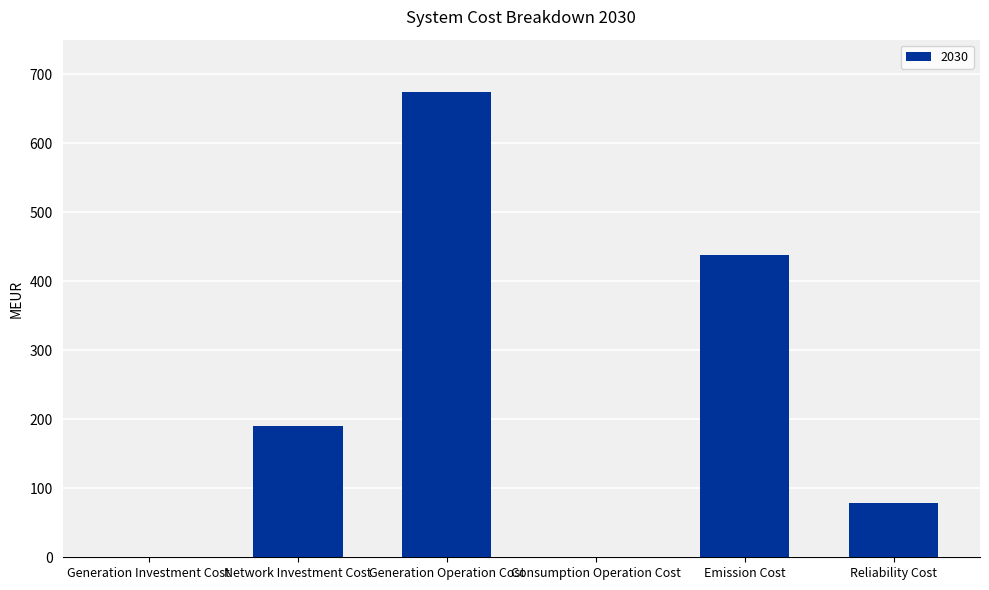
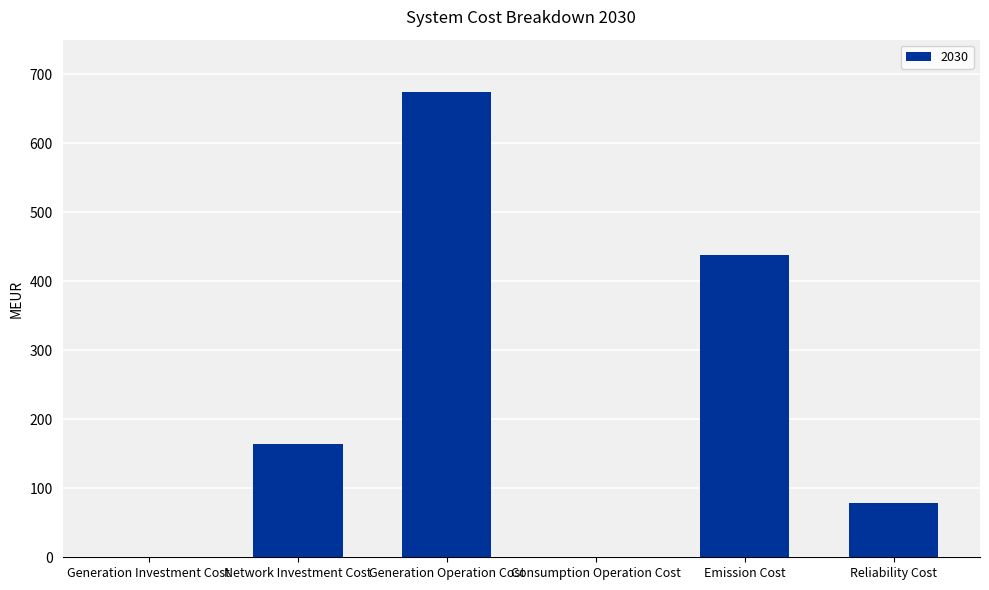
  {
    "Generation Investment Cost": 0,
-   "Network Investment Cost": 190,
+   "Network Investment Cost": 160,
    "Generation Operation Cost": 670,
    "Consumption Operation Cost": 0,
    "Emission Cost": 440,
    "Reliability Cost": 80
  }
